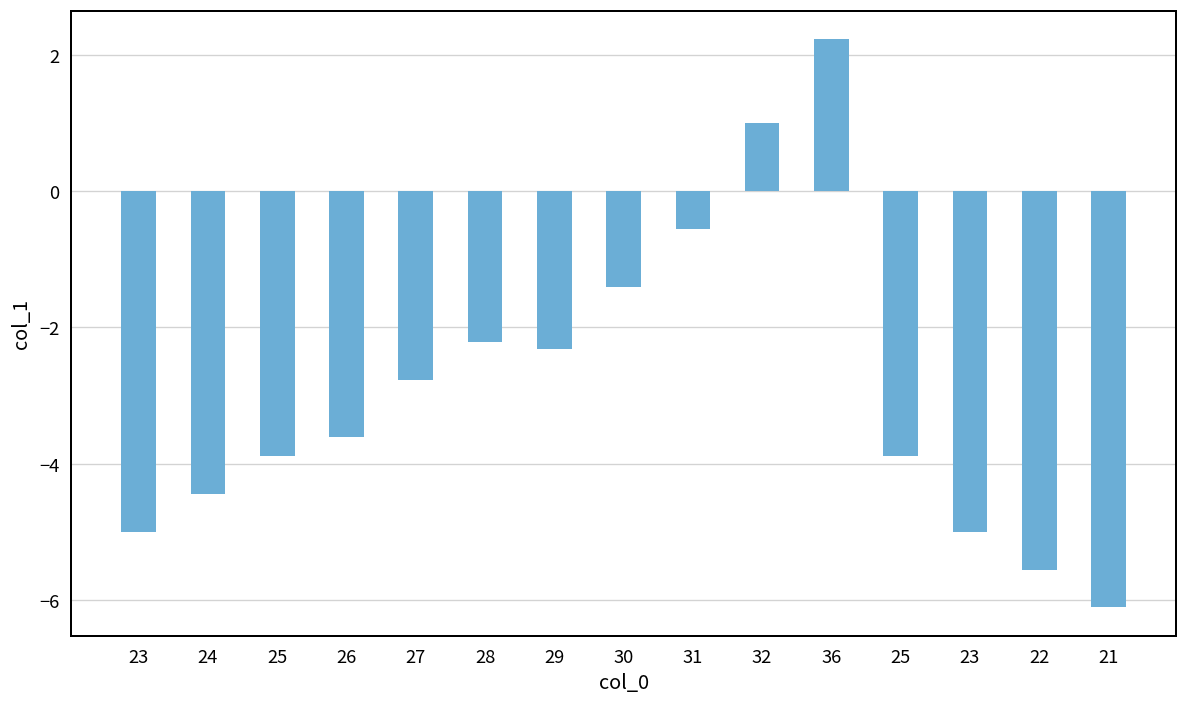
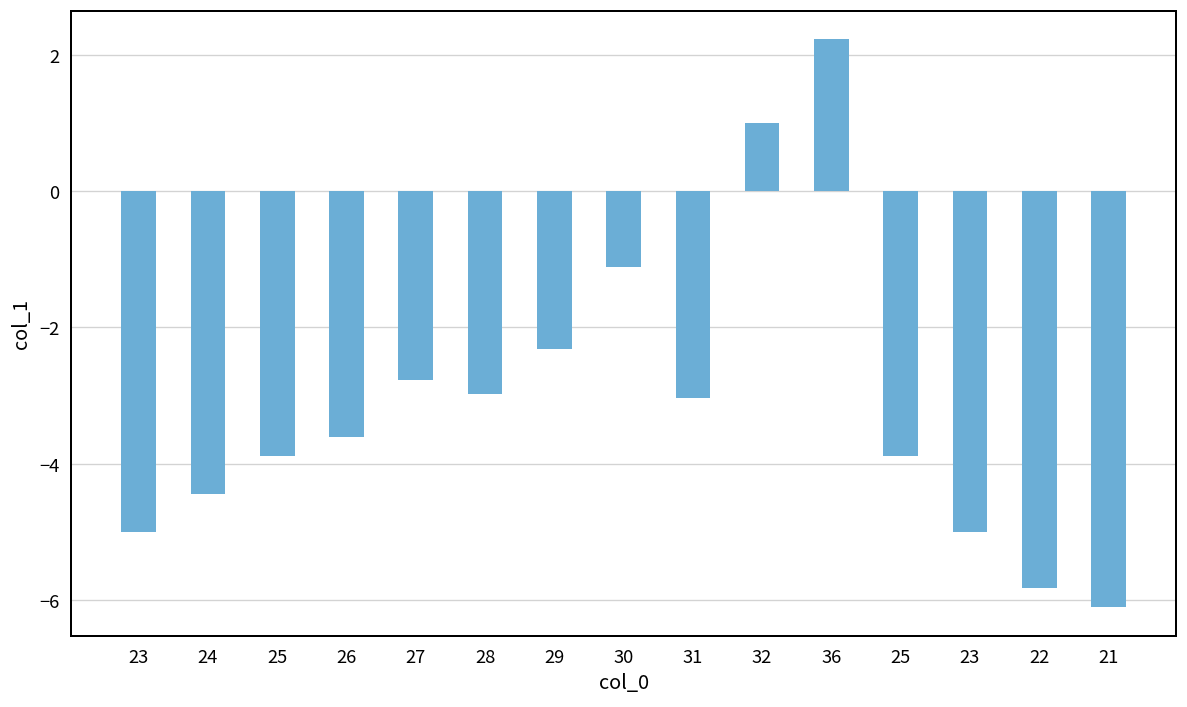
  {
    "24": -4.4,
    "26": -3.6,
    "27": -2.8,
-   "28": -2.2,
+   "28": -3.0,
    "29": -2.3,
-   "30": -1.4,
-   "31": -0.6,
+   "30": -1.1,
+   "31": -3.0,
    "32": 1.0,
    "36": 2.2,
-   "22": -5.6,
+   "22": -5.8,
    "21": -6.1
  }
